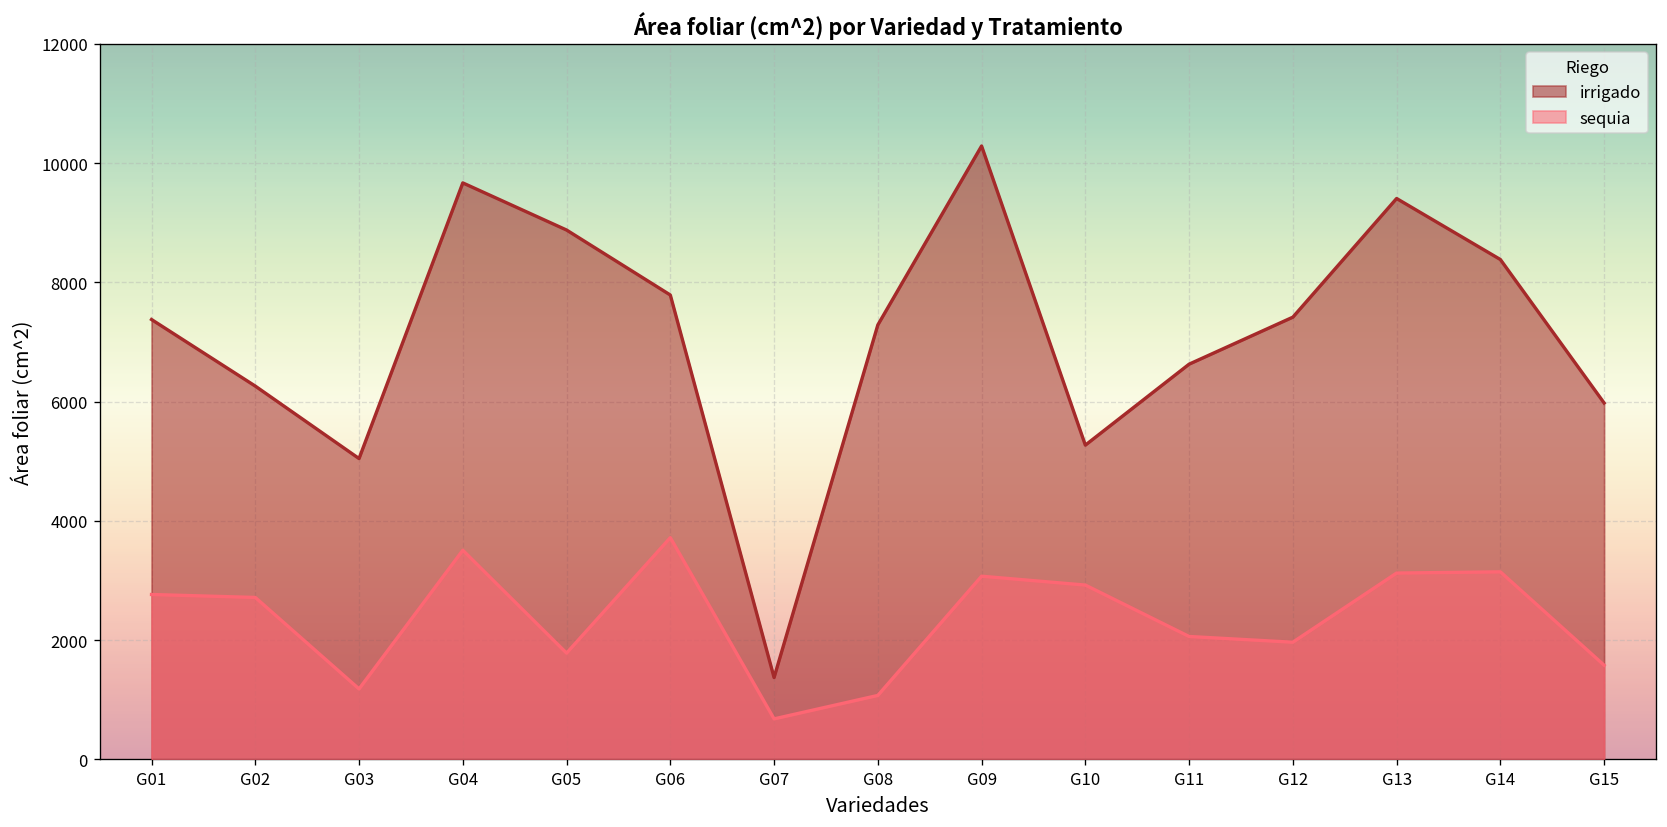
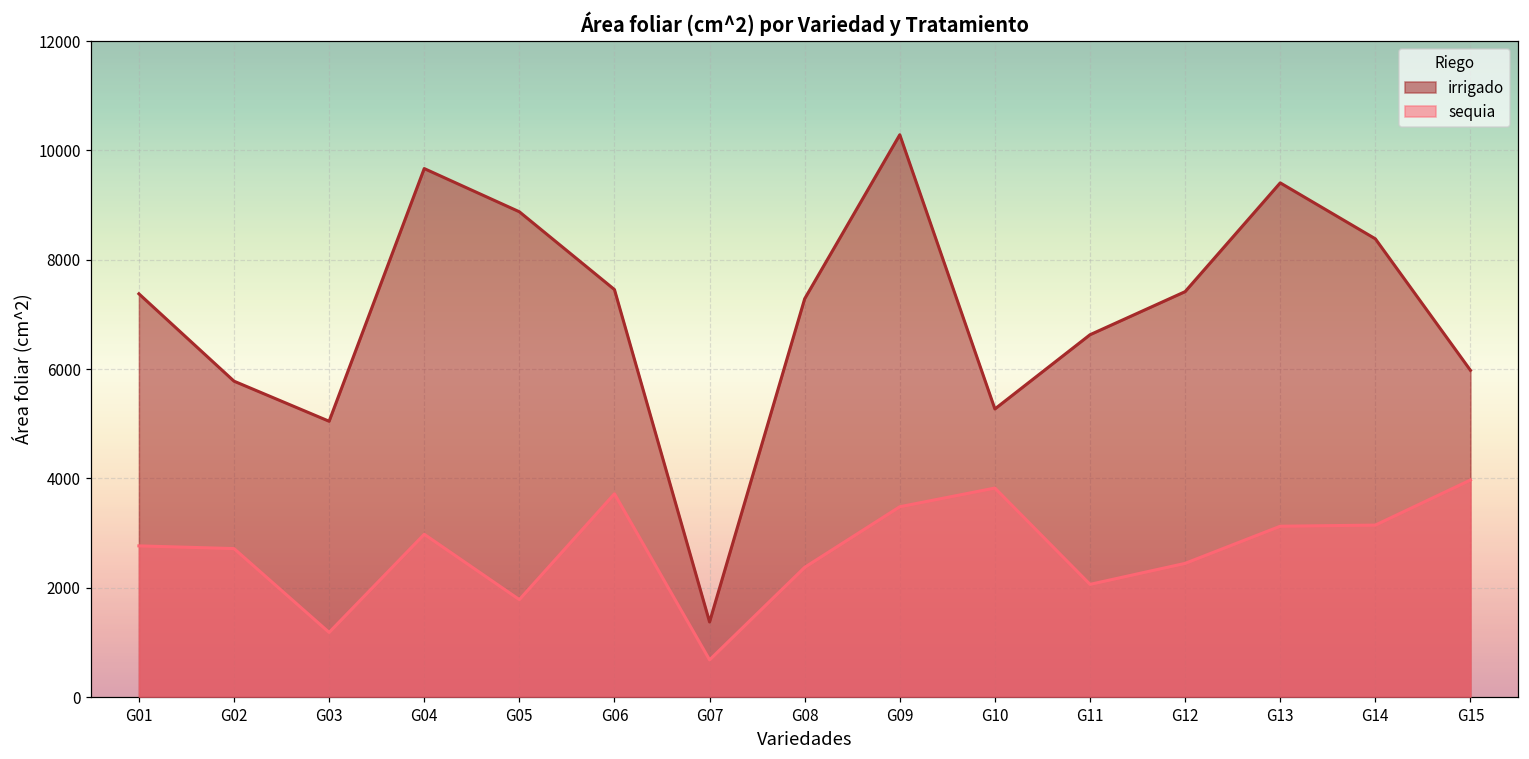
  {
    "irrigado": {
      "G01": 7400,
-     "G02": 6300,
+     "G02": 5800,
      "G03": 5000,
      "G04": 9700,
      "G05": 8900,
-     "G06": 7800,
+     "G06": 7500,
      "G07": 1400,
      "G08": 7300,
      "G09": 10300,
      "G10": 5300,
      "G11": 6600,
      "G12": 7400,
      "G13": 9400,
      "G14": 8400,
      "G15": 6000
    },
    "sequia": {
      "G01": 2800,
      "G02": 2700,
      "G03": 1200,
-     "G04": 3500,
+     "G04": 3000,
      "G05": 1800,
      "G06": 3700,
      "G07": 700,
-     "G08": 1100,
-     "G09": 3100,
-     "G10": 2900,
+     "G08": 2400,
+     "G09": 3500,
+     "G10": 3800,
      "G11": 2100,
-     "G12": 2000,
+     "G12": 2400,
      "G13": 3100,
      "G14": 3100,
-     "G15": 1600
+     "G15": 4000
    }
  }
